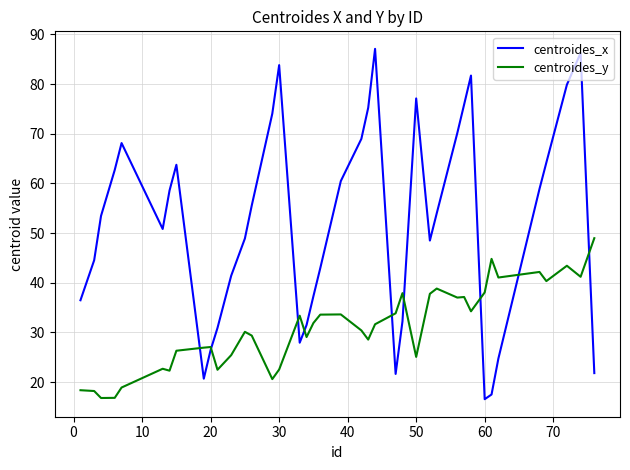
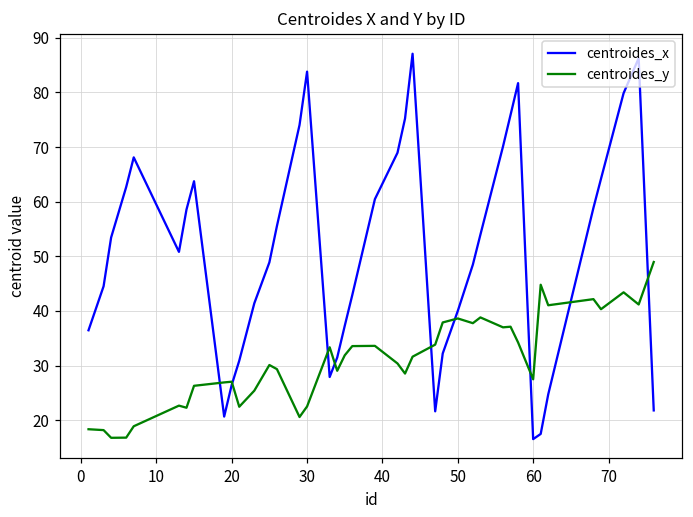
  {
    "centroides_x": {
      "20": 26,
      "30": 84,
-     "50": 77,
+     "50": 40,
      "60": 17
    },
    "centroides_y": {
      "20": 27,
      "30": 23,
-     "50": 25,
-     "60": 38
+     "50": 39,
+     "60": 27
    }
  }
